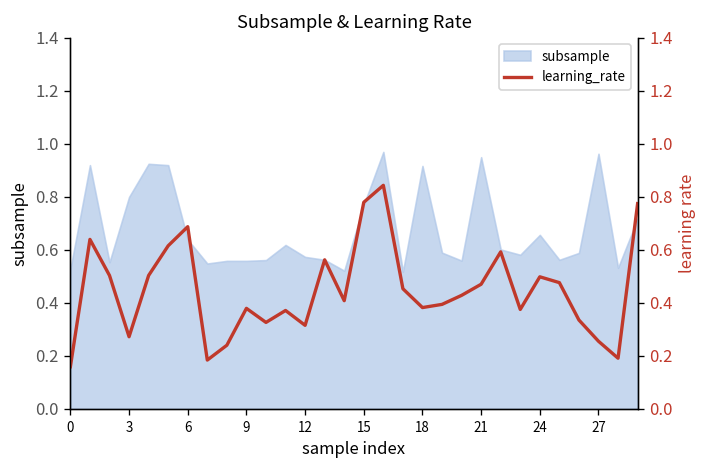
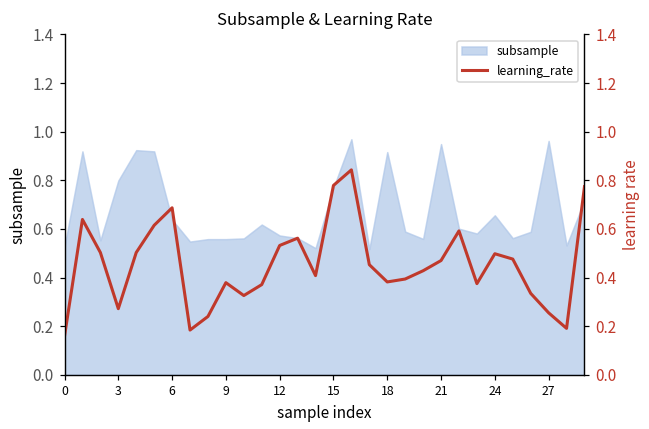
  {
    "subsample": {
      "0": 0.53,
      "3": 0.80,
      "6": 0.64,
      "9": 0.56,
      "12": 0.57,
      "15": 0.77,
      "18": 0.92,
      "21": 0.95,
      "24": 0.66,
      "27": 0.96
    },
    "learning_rate": {
      "0": 0.16,
      "3": 0.27,
      "6": 0.69,
      "9": 0.38,
-     "12": 0.32,
+     "12": 0.53,
      "15": 0.78,
      "18": 0.38,
      "21": 0.47,
      "24": 0.50,
      "27": 0.26
    }
  }
